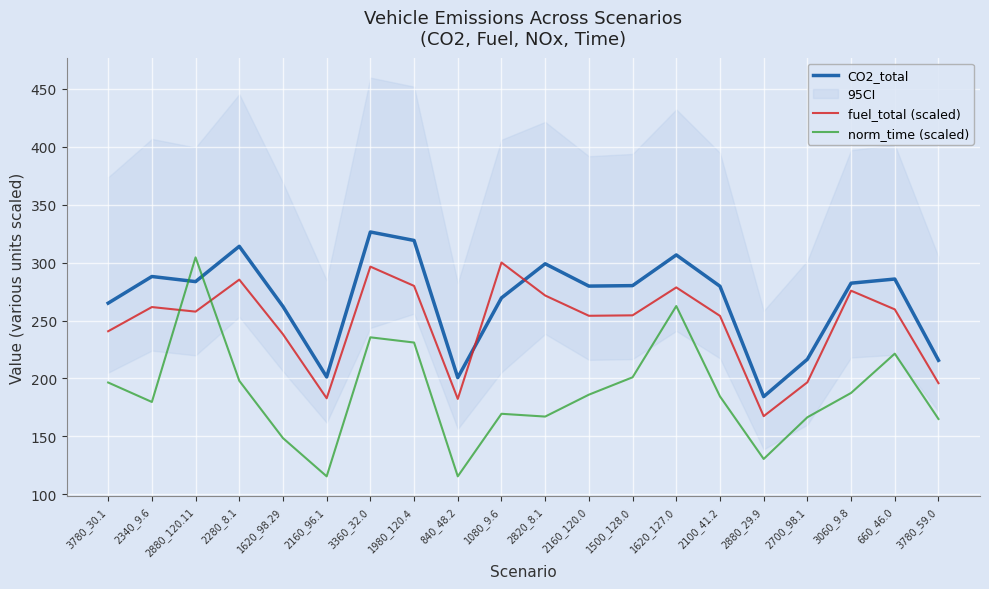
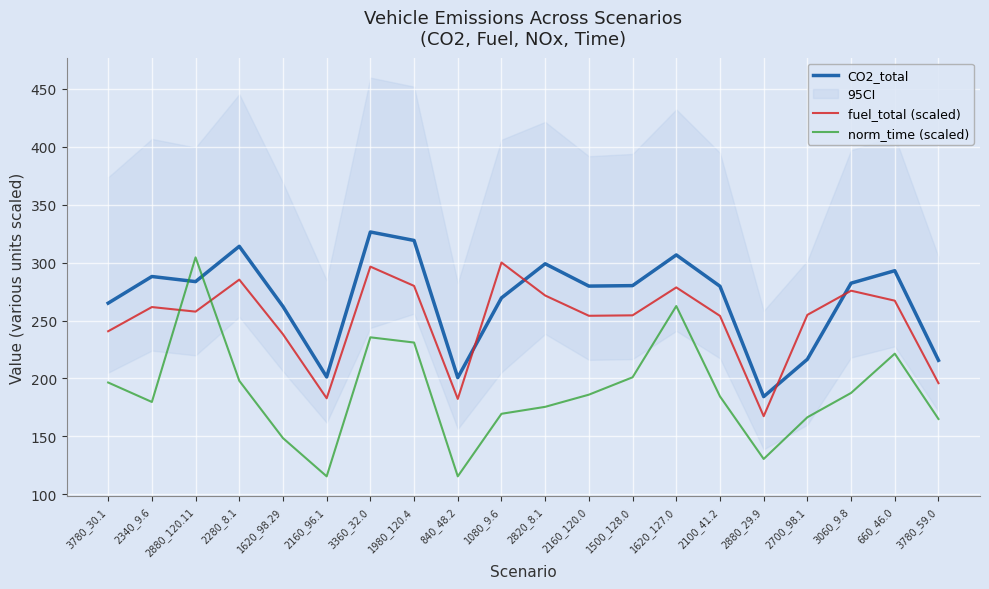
  {
    "CO2_total": {
      "3780_30.1": 265,
      "2340_9.6": 288,
      "2880_120.11": 284,
      "2280_8.1": 314,
      "1620_98.29": 262,
      "2160_96.1": 201,
      "3360_32.0": 326,
      "1980_120.4": 319,
      "840_48.2": 201,
      "1080_9.6": 270,
      "2820_8.1": 299,
      "2160_120.0": 280,
      "1500_128.0": 280,
      "1620_127.0": 307,
      "2100_41.2": 280,
      "2880_29.9": 184,
      "2700_98.1": 217,
      "3060_9.8": 282,
-     "660_46.0": 286,
+     "660_46.0": 293,
      "3780_59.0": 216
    },
    "fuel_total (scaled)": {
      "3780_30.1": 241,
      "2340_9.6": 262,
      "2880_120.11": 258,
      "2280_8.1": 285,
      "1620_98.29": 238,
      "2160_96.1": 183,
      "3360_32.0": 297,
      "1980_120.4": 280,
      "840_48.2": 182,
      "1080_9.6": 300,
      "2820_8.1": 272,
      "2160_120.0": 254,
      "1500_128.0": 254,
      "1620_127.0": 279,
      "2100_41.2": 254,
      "2880_29.9": 167,
-     "2700_98.1": 197,
+     "2700_98.1": 255,
      "3060_9.8": 276,
-     "660_46.0": 260,
+     "660_46.0": 267,
      "3780_59.0": 196
    },
    "norm_time (scaled)": {
      "3780_30.1": 197,
      "2340_9.6": 180,
      "2880_120.11": 305,
      "2280_8.1": 198,
      "1620_98.29": 149,
      "2160_96.1": 116,
      "3360_32.0": 236,
      "1980_120.4": 231,
      "840_48.2": 116,
      "1080_9.6": 170,
-     "2820_8.1": 167,
+     "2820_8.1": 176,
      "2160_120.0": 186,
      "1500_128.0": 201,
      "1620_127.0": 263,
      "2100_41.2": 185,
      "2880_29.9": 131,
      "2700_98.1": 167,
      "3060_9.8": 188,
      "660_46.0": 221,
      "3780_59.0": 165
    }
  }
